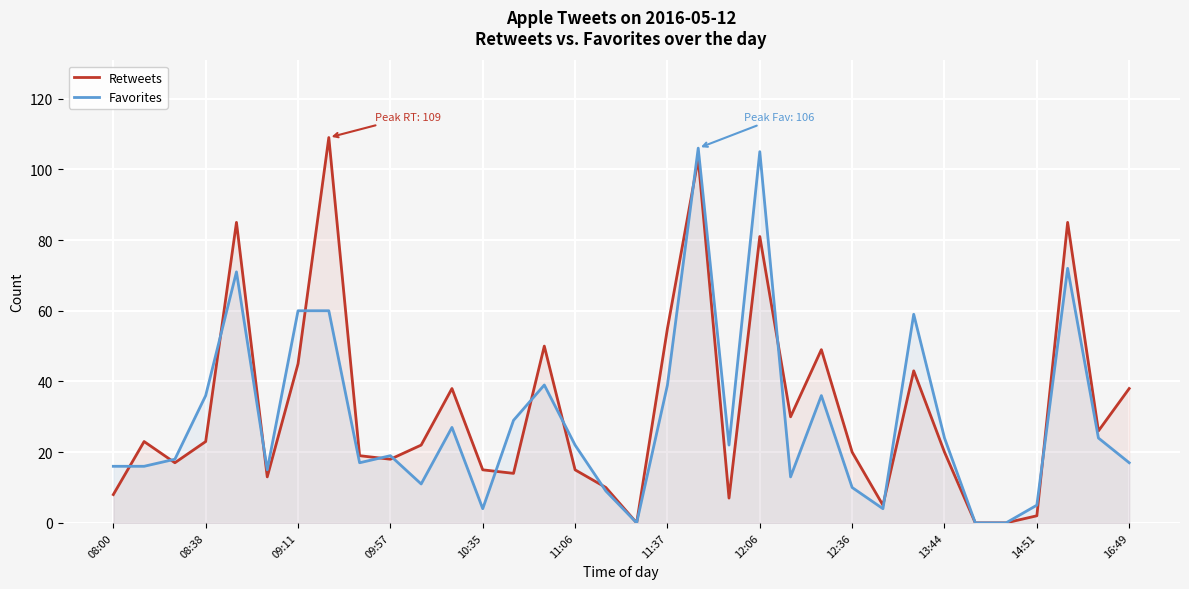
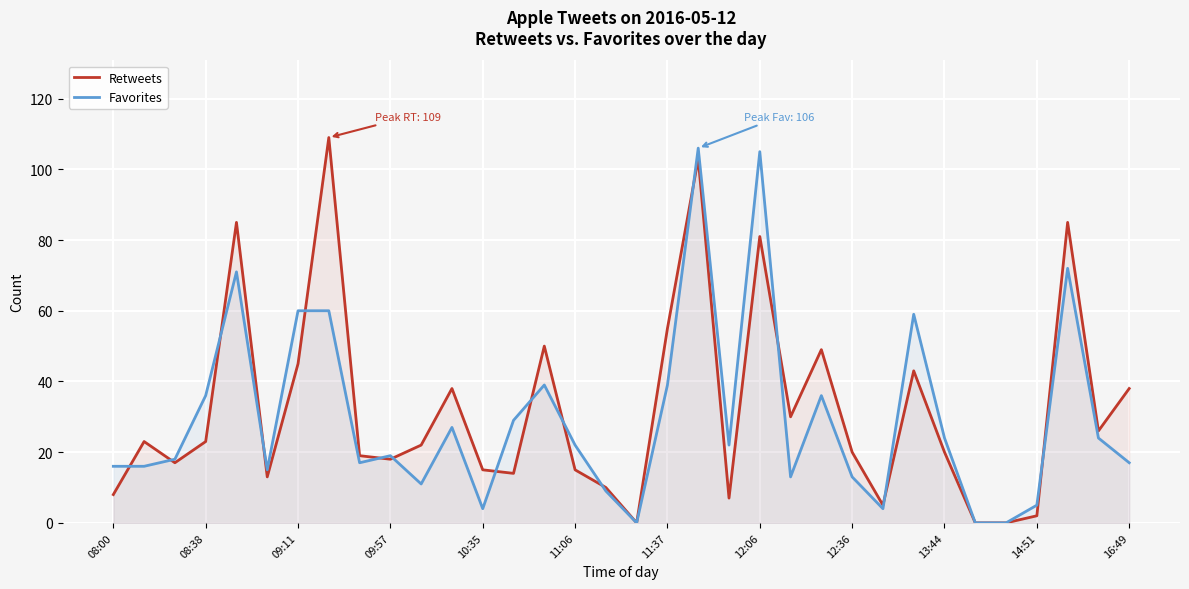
  {
    "Retweets": {
      "08:00": 8,
      "08:38": 23,
      "09:11": 45,
      "09:57": 18,
      "10:35": 15,
      "11:06": 15,
      "11:37": 55,
      "12:06": 81,
      "12:36": 20,
      "13:44": 20,
      "14:51": 2,
      "16:49": 38
    },
    "Favorites": {
      "08:00": 16,
      "08:38": 36,
      "09:11": 60,
      "09:57": 19,
      "10:35": 4,
      "11:06": 22,
      "11:37": 39,
-     "12:36": 10,
+     "12:36": 13,
      "13:44": 24,
      "14:51": 5,
      "16:49": 17
    }
  }
